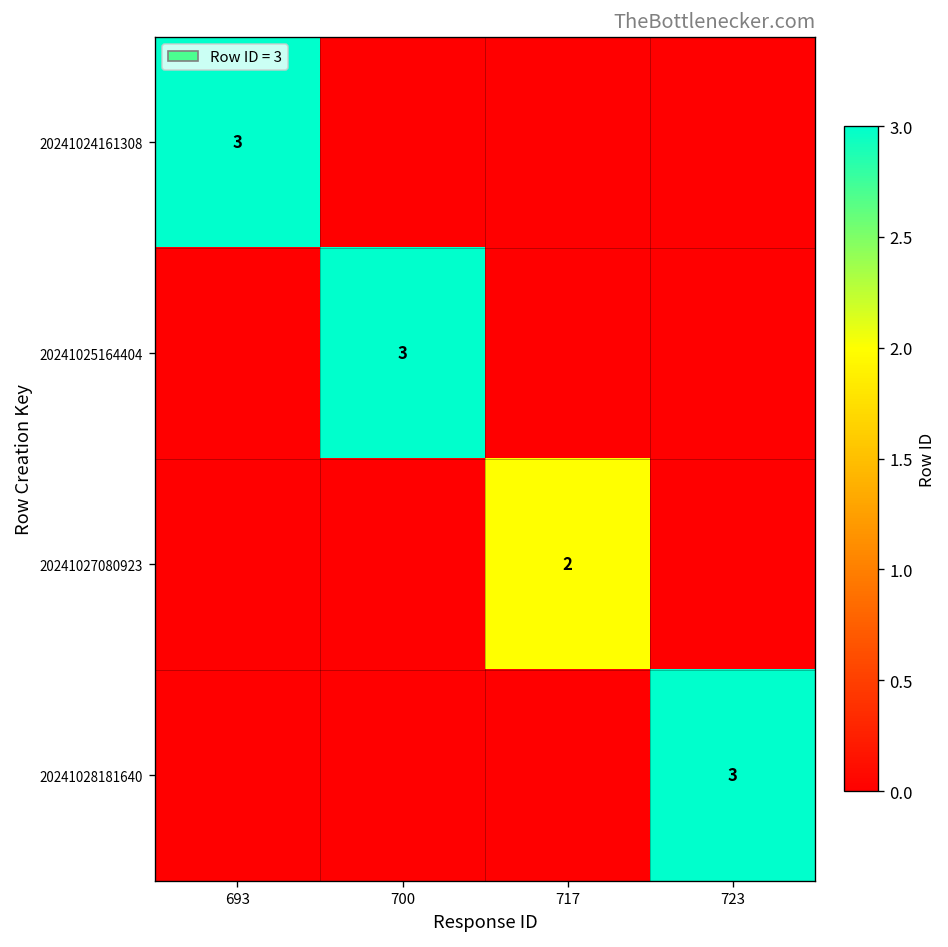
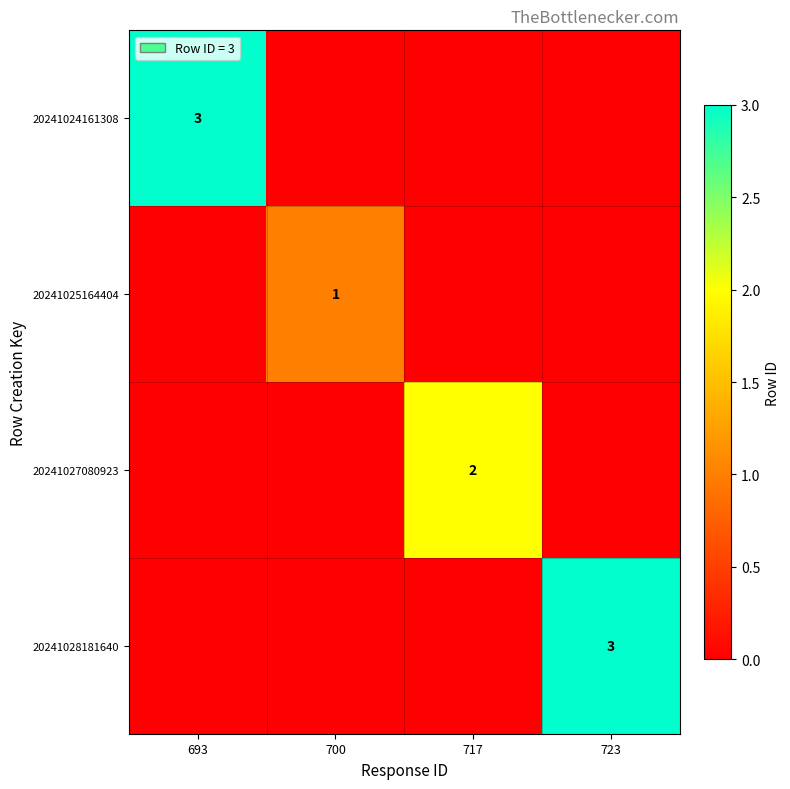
  {
    "20241024161308": {
      "693": 3
    },
    "20241025164404": {
-     "700": 3
+     "700": 1
    },
    "20241027080923": {
      "717": 2
    },
    "20241028181640": {
      "723": 3
    }
  }
